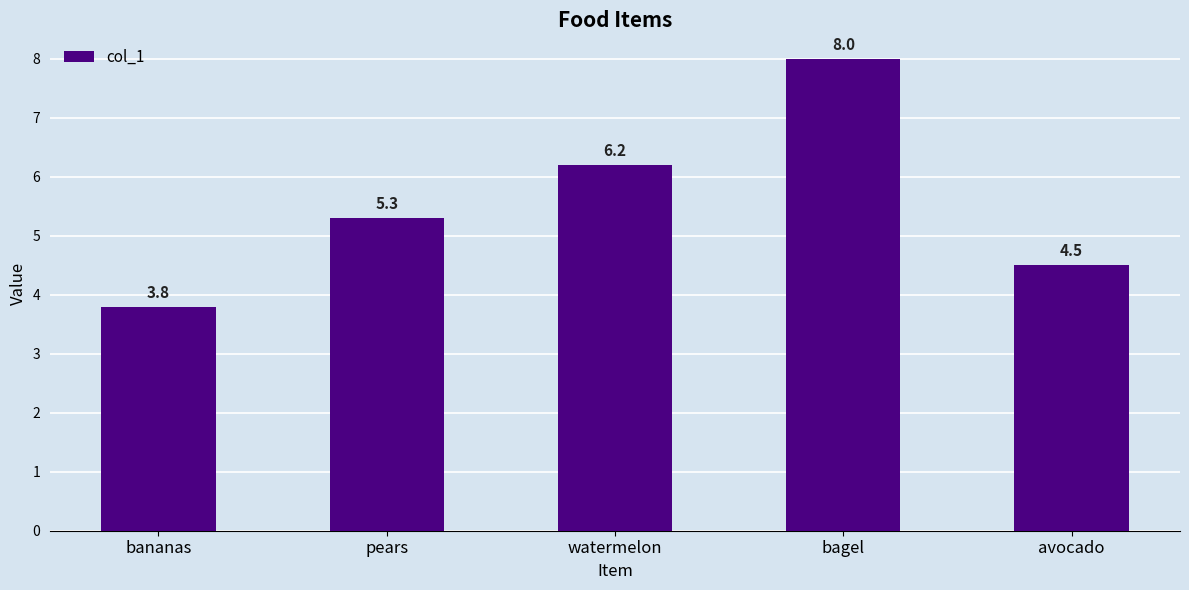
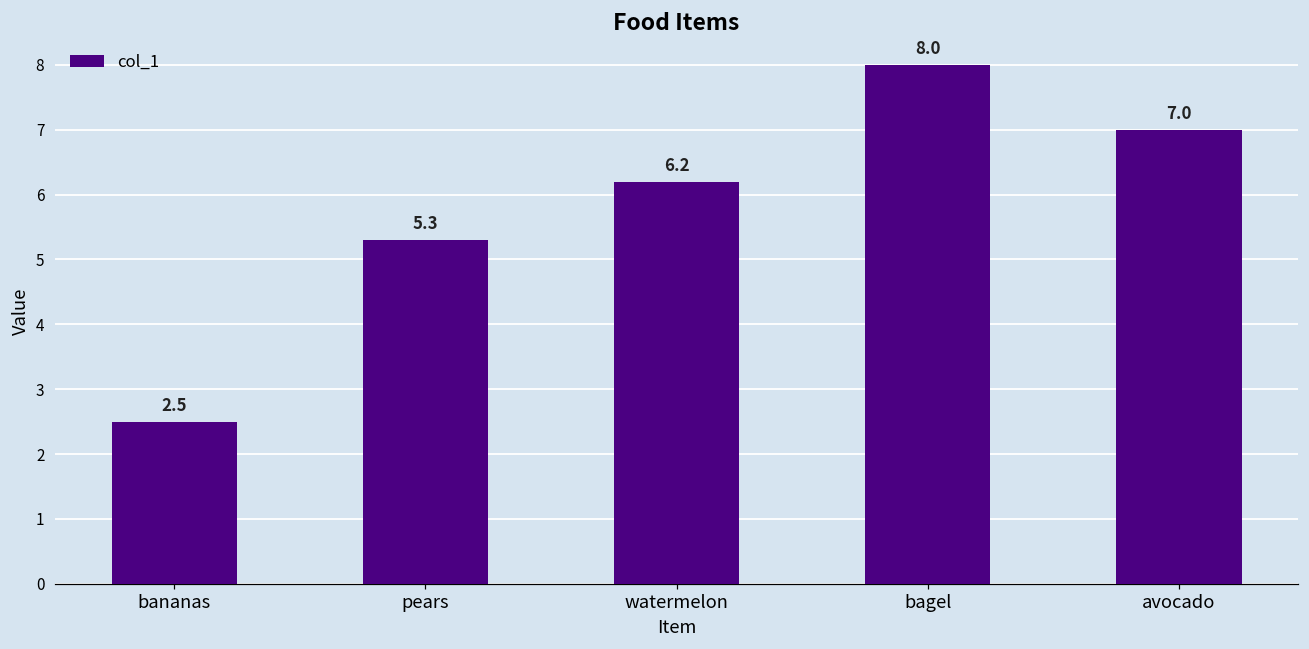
  {
-   "bananas": 3.8,
+   "bananas": 2.5,
    "pears": 5.3,
    "watermelon": 6.2,
    "bagel": 8.0,
-   "avocado": 4.5
+   "avocado": 7.0
  }
